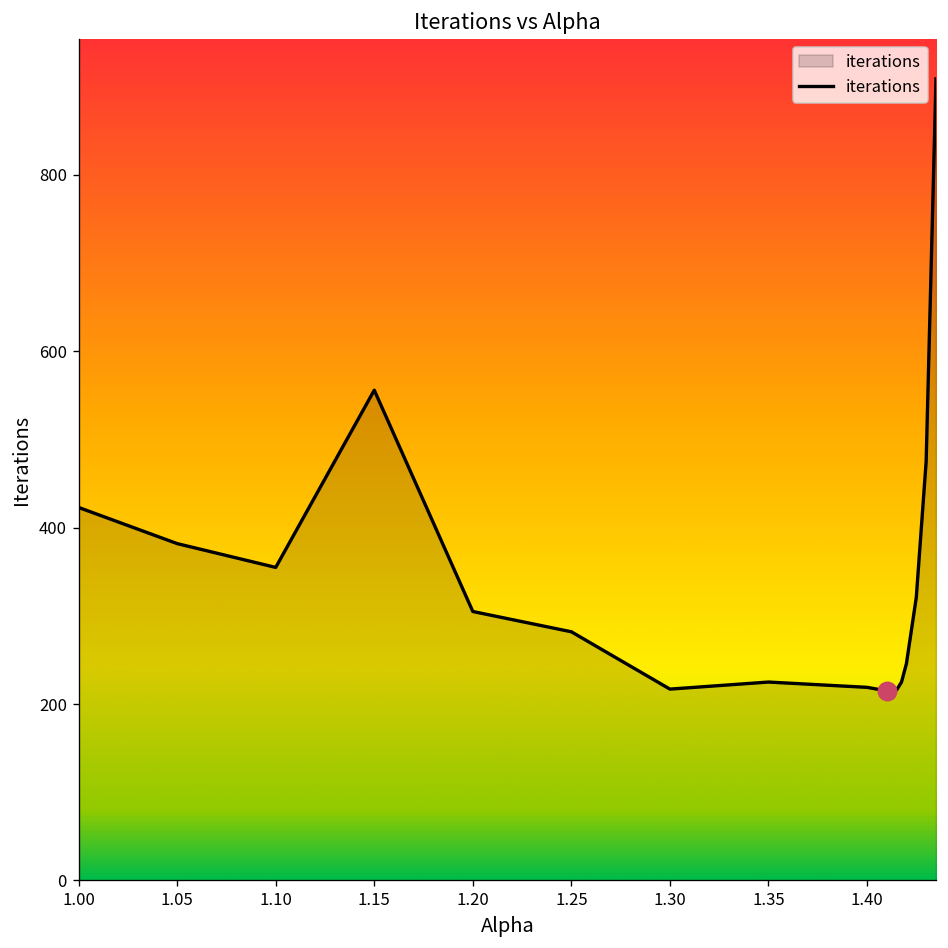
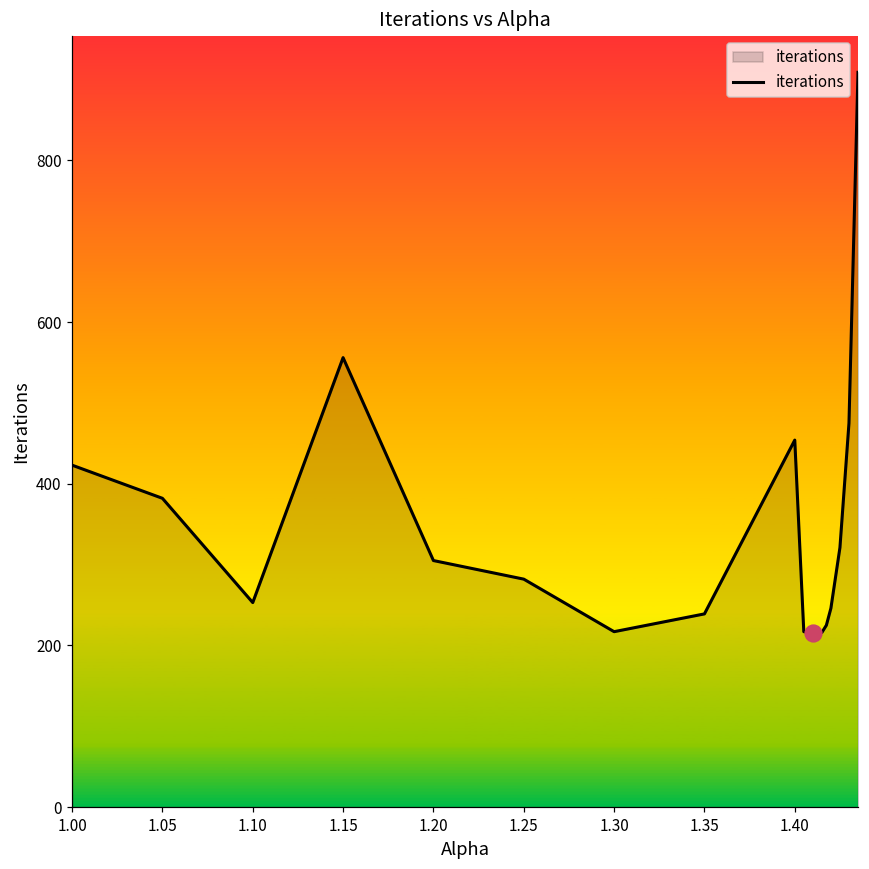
  {
    "iterations": {
      "1.00": 420,
      "1.05": 380,
-     "1.10": 360,
+     "1.10": 250,
      "1.15": 560,
      "1.20": 310,
      "1.25": 280,
      "1.30": 220,
-     "1.35": 230,
-     "1.40": 220
+     "1.35": 240,
+     "1.40": 450
    }
  }
